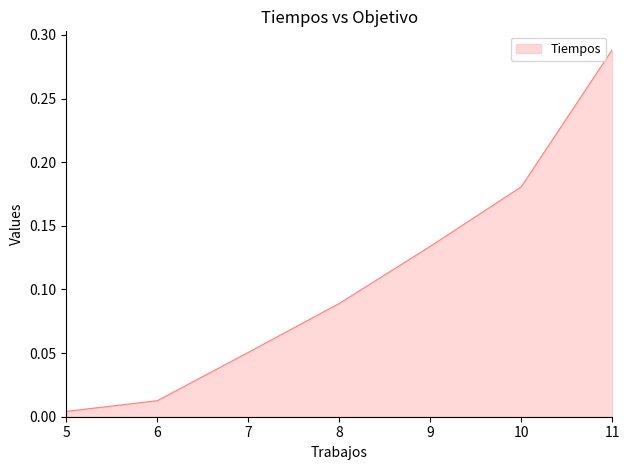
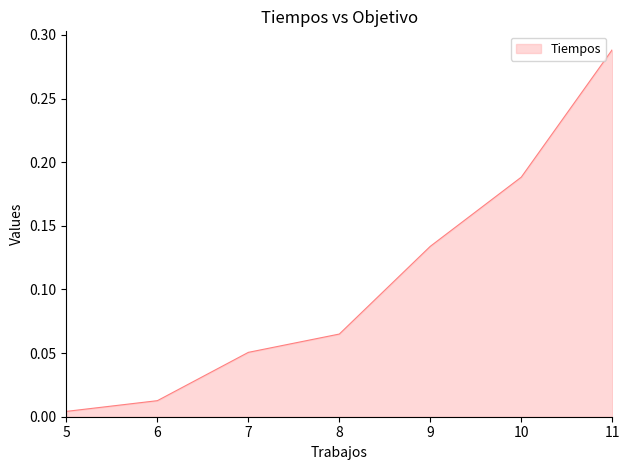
  {
    "5": 0.004,
    "6": 0.013,
    "7": 0.051,
-   "8": 0.089,
+   "8": 0.065,
    "9": 0.134,
-   "10": 0.181,
+   "10": 0.188,
    "11": 0.288
  }
